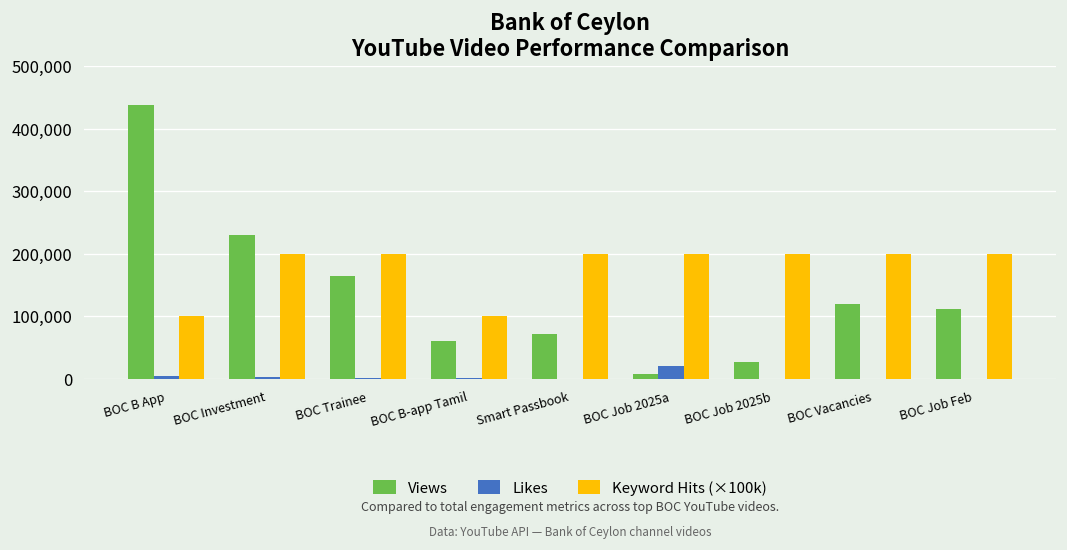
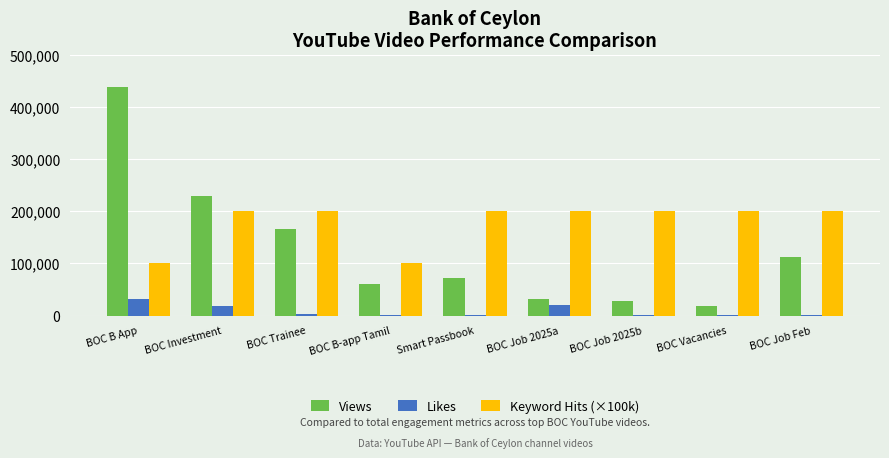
  {
    "Views": {
      "BOC B App": "440,000",
      "BOC Investment": "230,000",
      "BOC Trainee": "170,000",
      "BOC B-app Tamil": "60,000",
      "Smart Passbook": "70,000",
-     "BOC Job 2025a": "10,000",
+     "BOC Job 2025a": "30,000",
      "BOC Job 2025b": "30,000",
-     "BOC Vacancies": "120,000",
+     "BOC Vacancies": "20,000",
      "BOC Job Feb": "110,000"
    },
    "Likes": {
-     "BOC B App": "10,000",
-     "BOC Investment": "0",
+     "BOC B App": "30,000",
+     "BOC Investment": "20,000",
      "BOC Job 2025a": "20,000"
    },
    "Keyword Hits (×100k)": {
      "BOC B App": "100,000",
      "BOC Investment": "200,000",
      "BOC Trainee": "200,000",
      "BOC B-app Tamil": "100,000",
      "Smart Passbook": "200,000",
      "BOC Job 2025a": "200,000",
      "BOC Job 2025b": "200,000",
      "BOC Vacancies": "200,000",
      "BOC Job Feb": "200,000"
    }
  }
